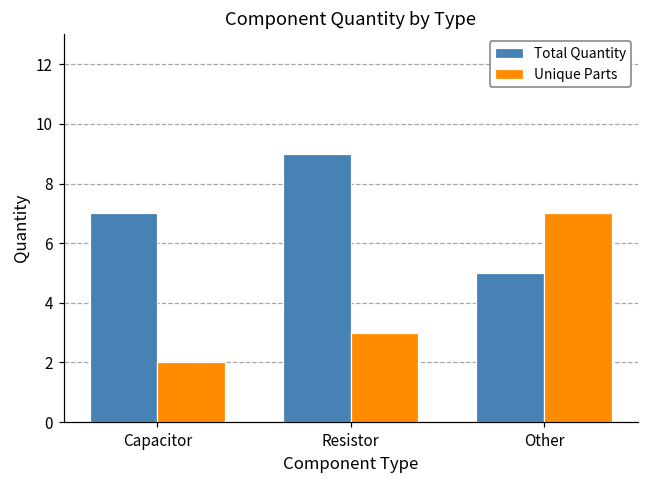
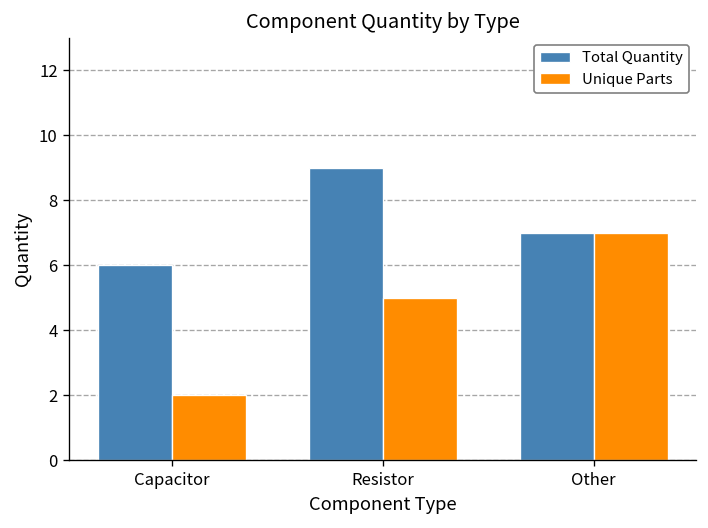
  {
    "Total Quantity": {
-     "Capacitor": 7,
+     "Capacitor": 6,
      "Resistor": 9,
-     "Other": 5
+     "Other": 7
    },
    "Unique Parts": {
      "Capacitor": 2,
-     "Resistor": 3,
+     "Resistor": 5,
      "Other": 7
    }
  }
